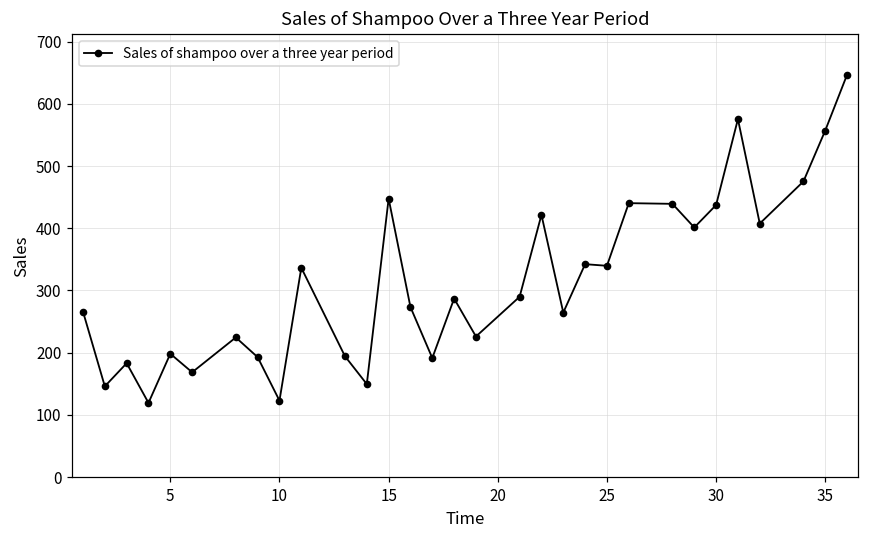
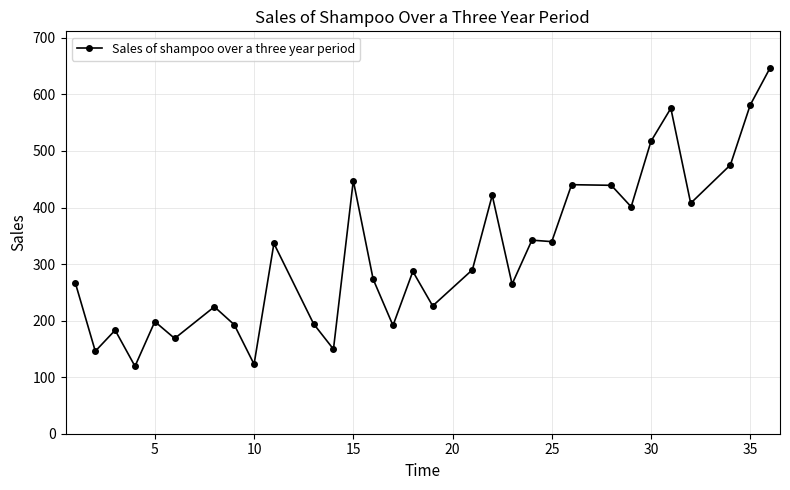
  {
    "5": 200,
    "10": 120,
    "15": 450,
    "25": 340,
-   "30": 440,
-   "35": 560
+   "30": 520,
+   "35": 580
  }
